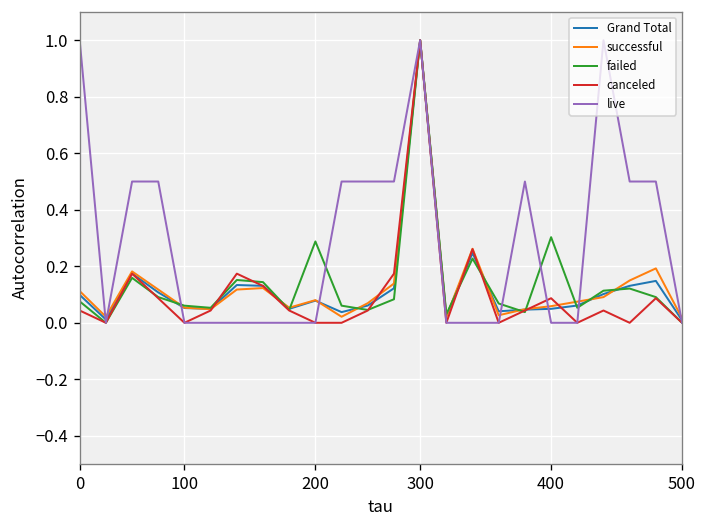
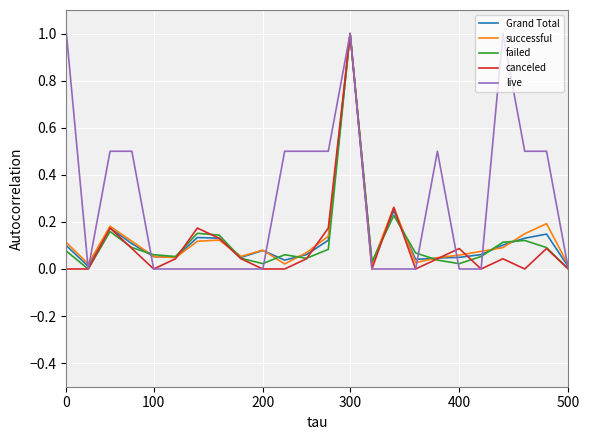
  {
    "Grand Total": {
      "0": 0.10
    },
    "successful": {
      "0": 0.11
    },
    "failed": {
      "0": 0.08,
-     "200": 0.29,
-     "400": 0.30
+     "200": 0.02,
+     "400": 0.02
    },
    "canceled": {
-     "0": 0.04,
+     "0": 0.00,
      "400": 0.09
    },
    "live": {
      "0": 1.00,
      "400": 0.00
    }
  }
